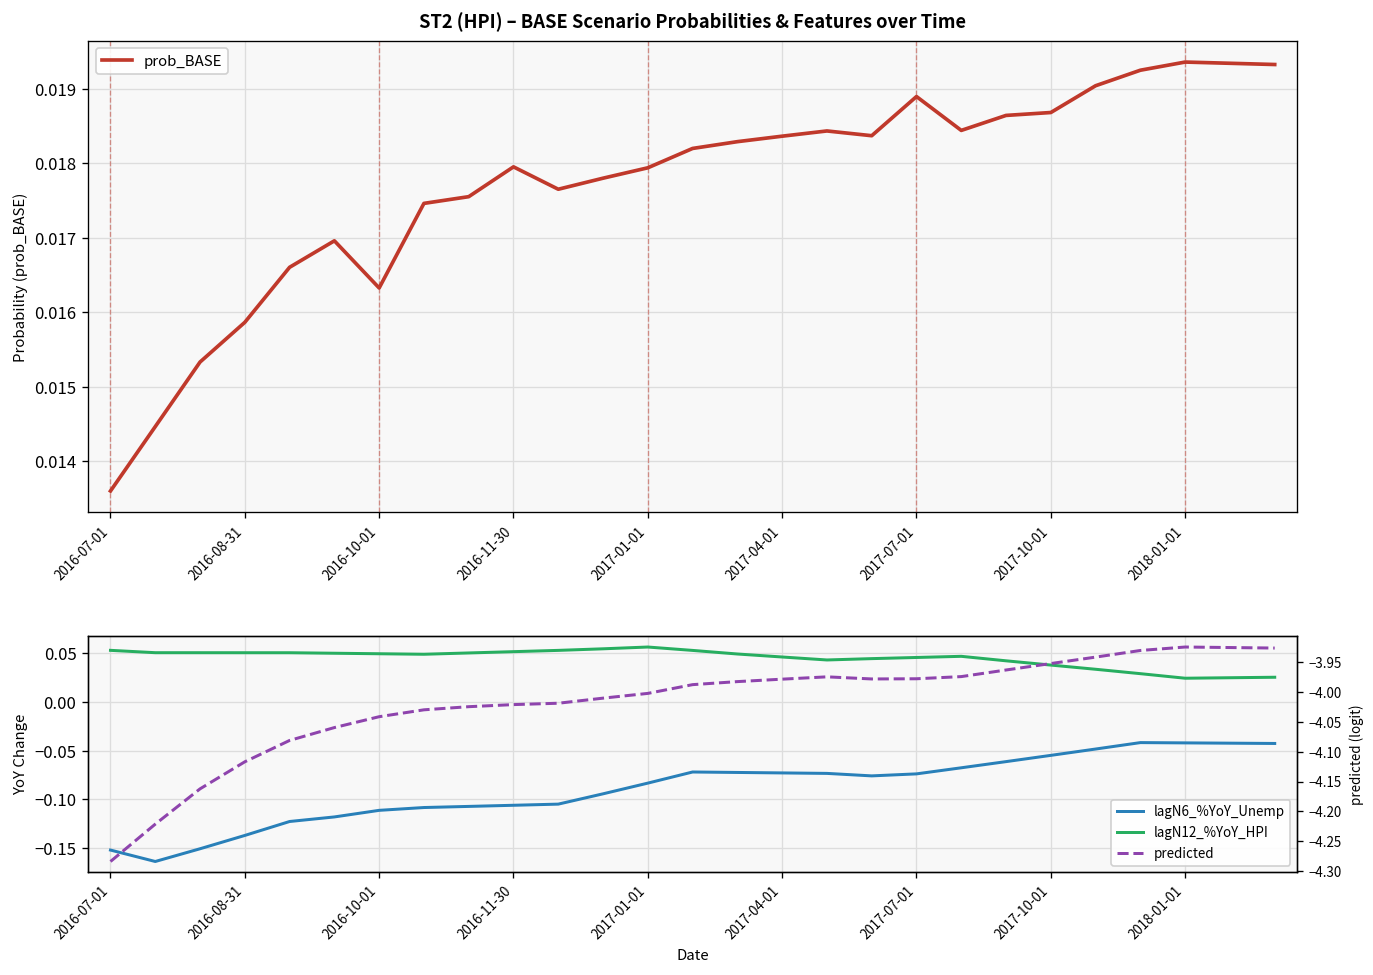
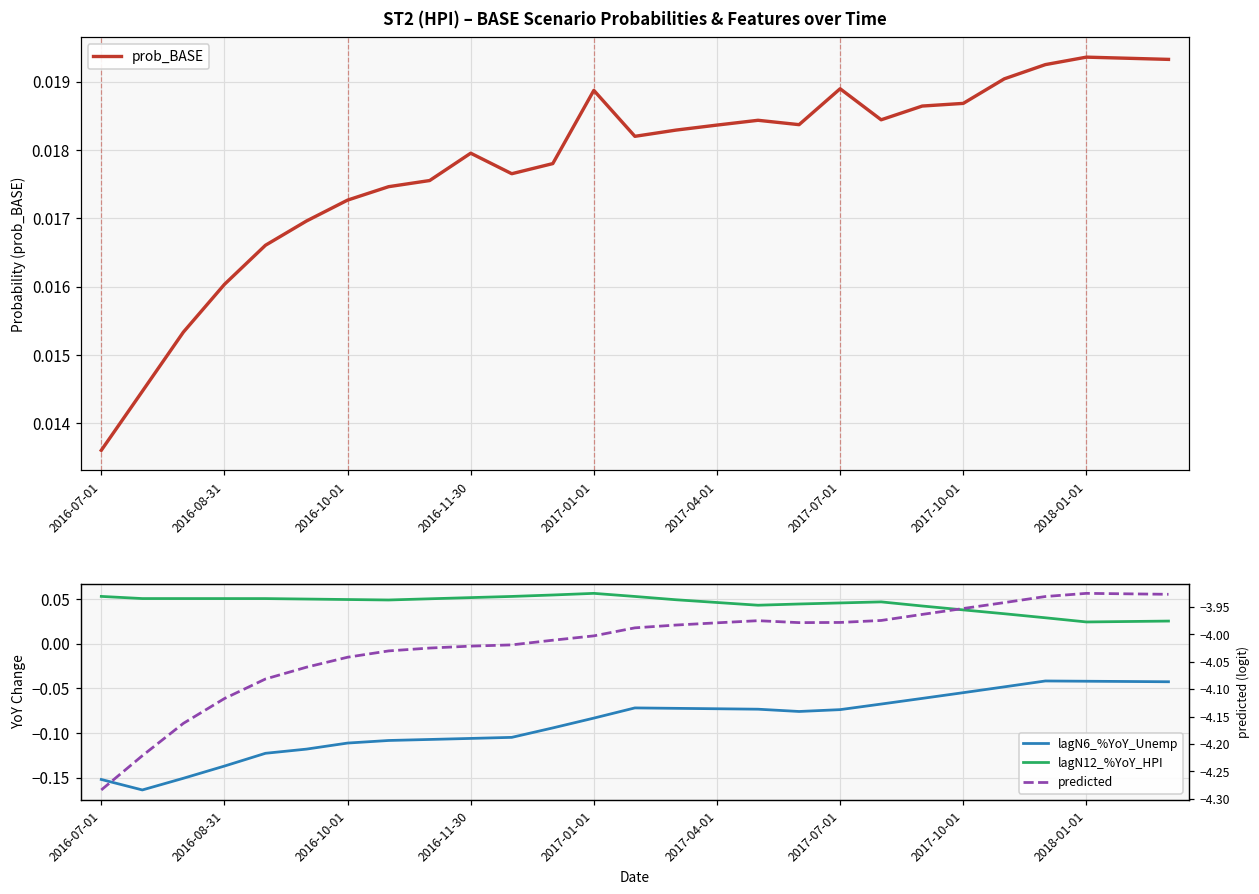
  {
    "ST2 (HPI) – BASE Scenario Probabilities & Features over Time": {
      "2016-07-01": 0.0136,
-     "2016-08-31": 0.0159,
-     "2016-10-01": 0.0163,
+     "2016-08-31": 0.0160,
+     "2016-10-01": 0.0173,
      "2016-11-30": 0.0180,
-     "2017-01-01": 0.0179,
+     "2017-01-01": 0.0189,
      "2017-04-01": 0.0184,
      "2017-07-01": 0.0189,
      "2017-10-01": 0.0187,
      "2018-01-01": 0.0194
    }
  }
